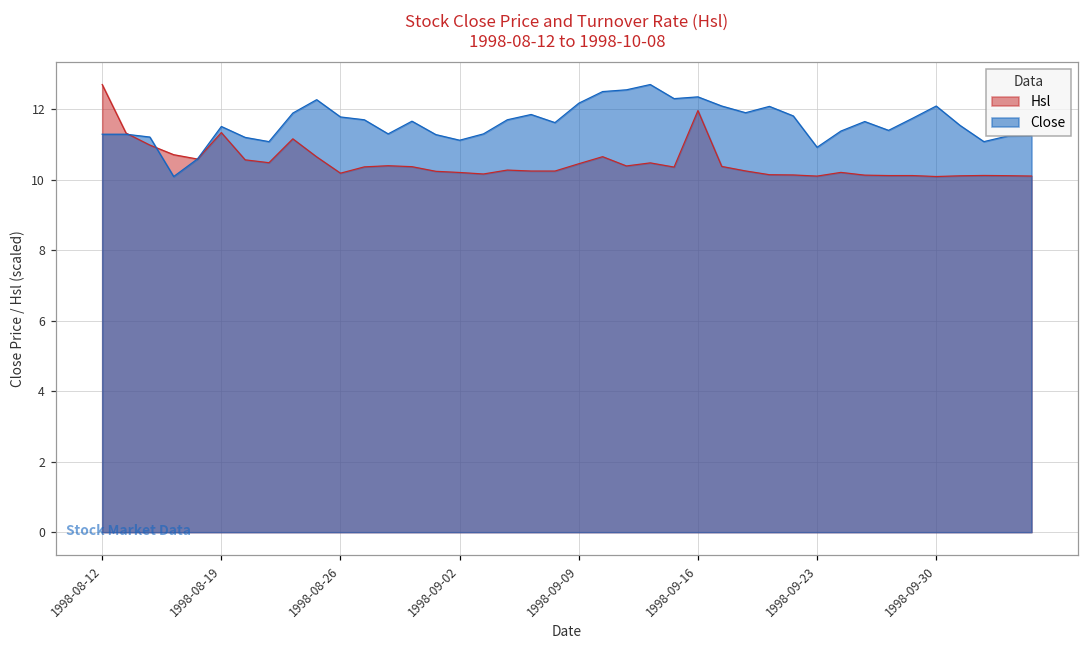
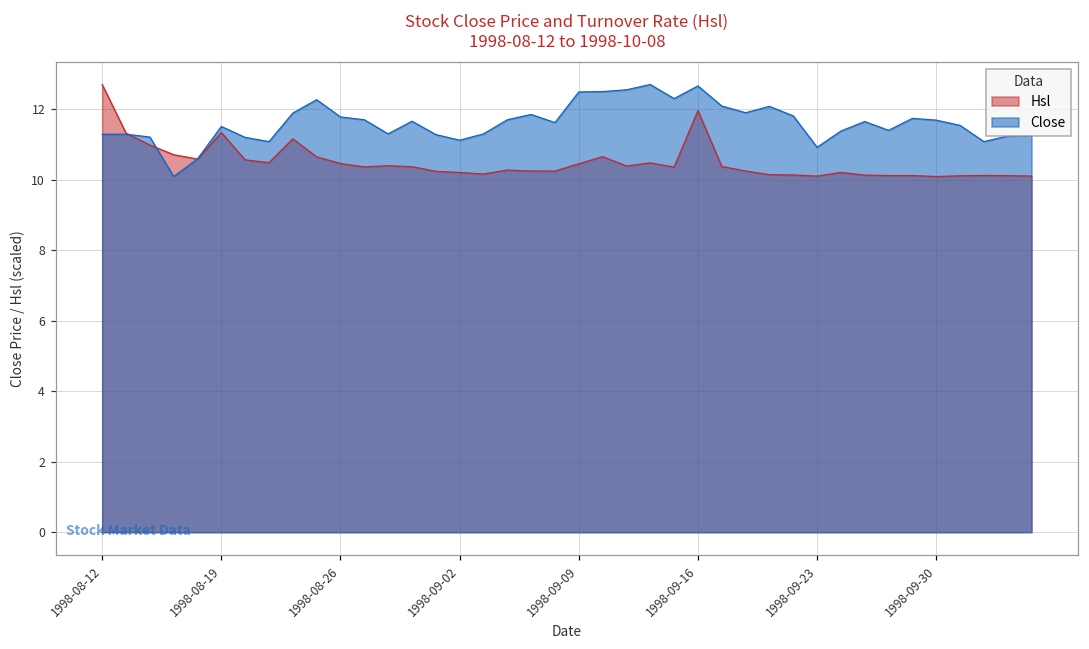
  {
    "Hsl": {
      "1998-08-12": 12.7,
      "1998-08-19": 11.3,
-     "1998-08-26": 10.2,
+     "1998-08-26": 10.5,
      "1998-09-02": 10.2,
      "1998-09-09": 10.5,
      "1998-09-16": 12.0,
      "1998-09-23": 10.1,
      "1998-09-30": 10.1
    },
    "Close": {
      "1998-08-12": 11.3,
      "1998-08-19": 11.5,
      "1998-08-26": 11.8,
      "1998-09-02": 11.1,
-     "1998-09-09": 12.2,
-     "1998-09-16": 12.4,
+     "1998-09-09": 12.5,
+     "1998-09-16": 12.7,
      "1998-09-23": 10.9,
-     "1998-09-30": 12.1
+     "1998-09-30": 11.7
    }
  }
